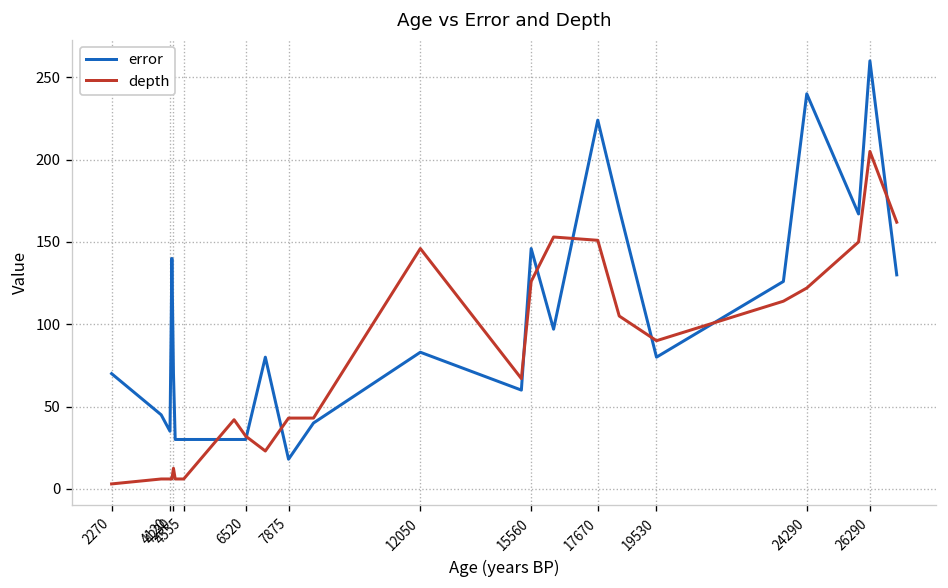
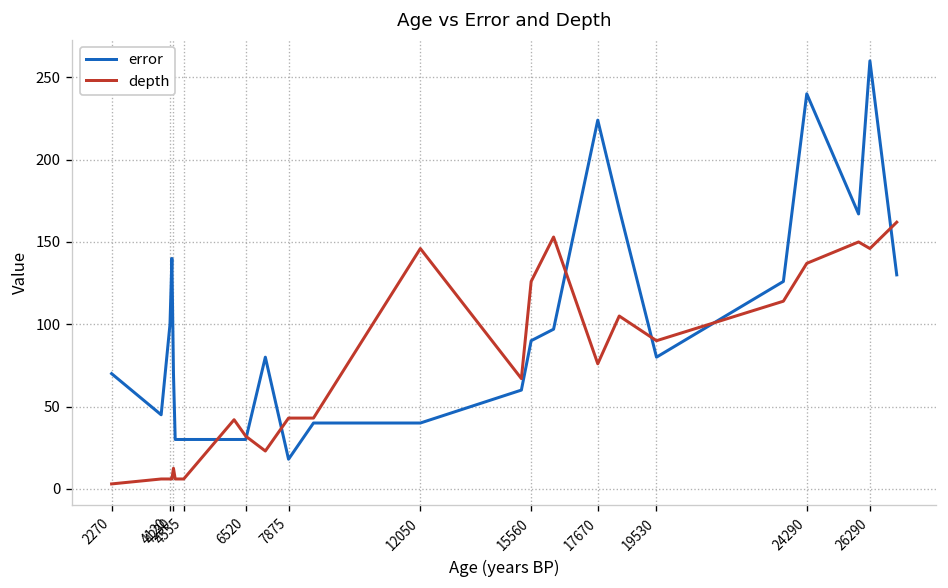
  {
    "error": {
      "2270": 70,
-     "4120": 35,
+     "4120": 100,
      "4230": 70,
      "4555": 30,
      "6520": 30,
      "7875": 18,
-     "12050": 83,
-     "15560": 146,
+     "12050": 40,
+     "15560": 90,
      "17670": 224,
      "19530": 80,
      "24290": 240,
      "26290": 260
    },
    "depth": {
      "2270": 3,
      "4120": 6,
      "4230": 13,
      "4555": 6,
      "6520": 32,
      "7875": 43,
      "12050": 146,
      "15560": 126,
-     "17670": 151,
+     "17670": 76,
      "19530": 90,
-     "24290": 122,
-     "26290": 205
+     "24290": 137,
+     "26290": 146
    }
  }
